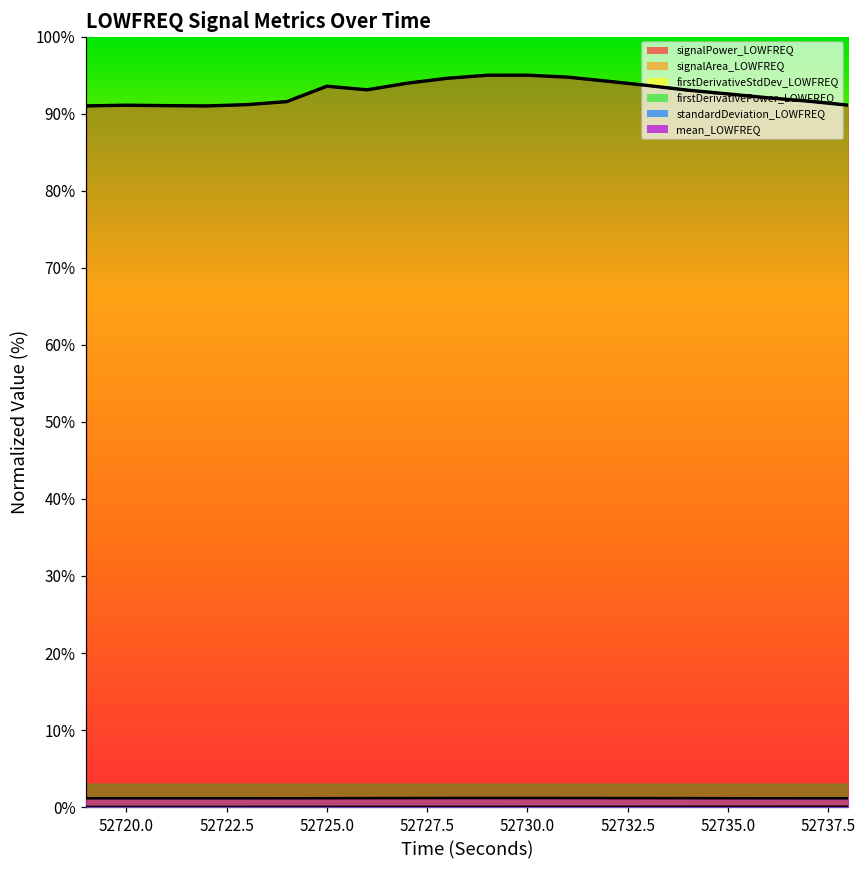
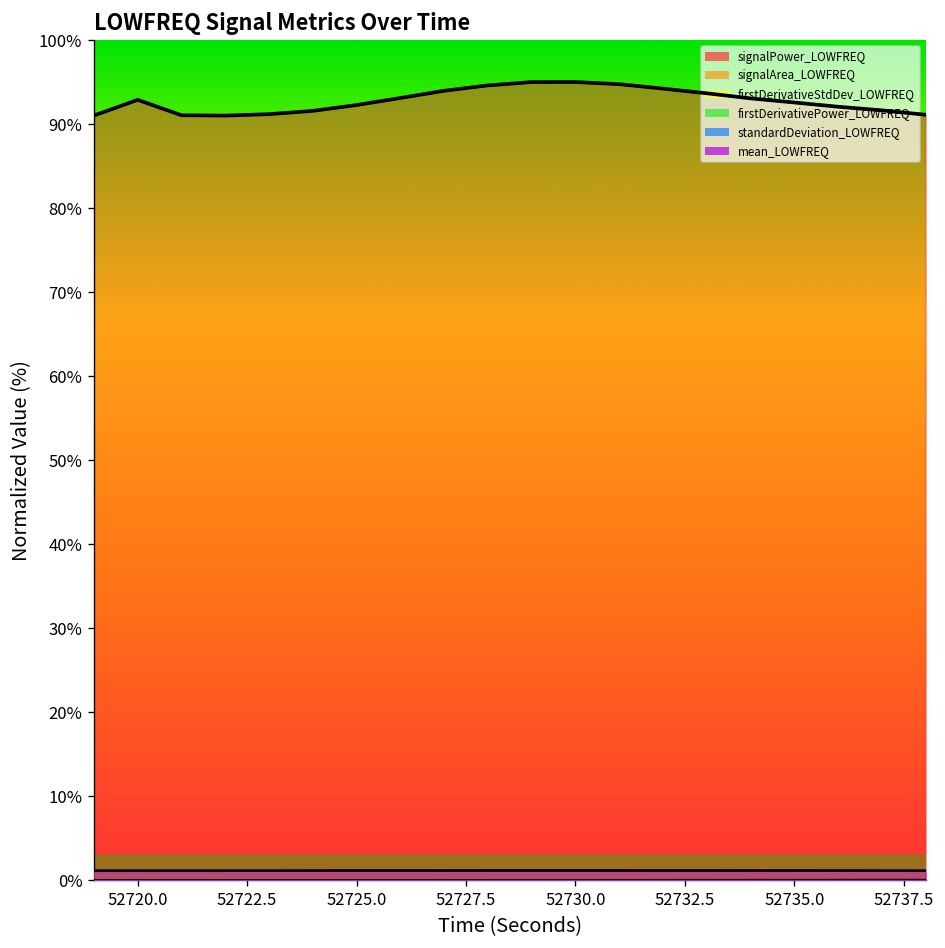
  {
    "signalPower_LOWFREQ": {
-     "52720.0": "91%",
-     "52725.0": "94%",
+     "52720.0": "93%",
+     "52725.0": "92%",
      "52730.0": "95%"
    }
  }
